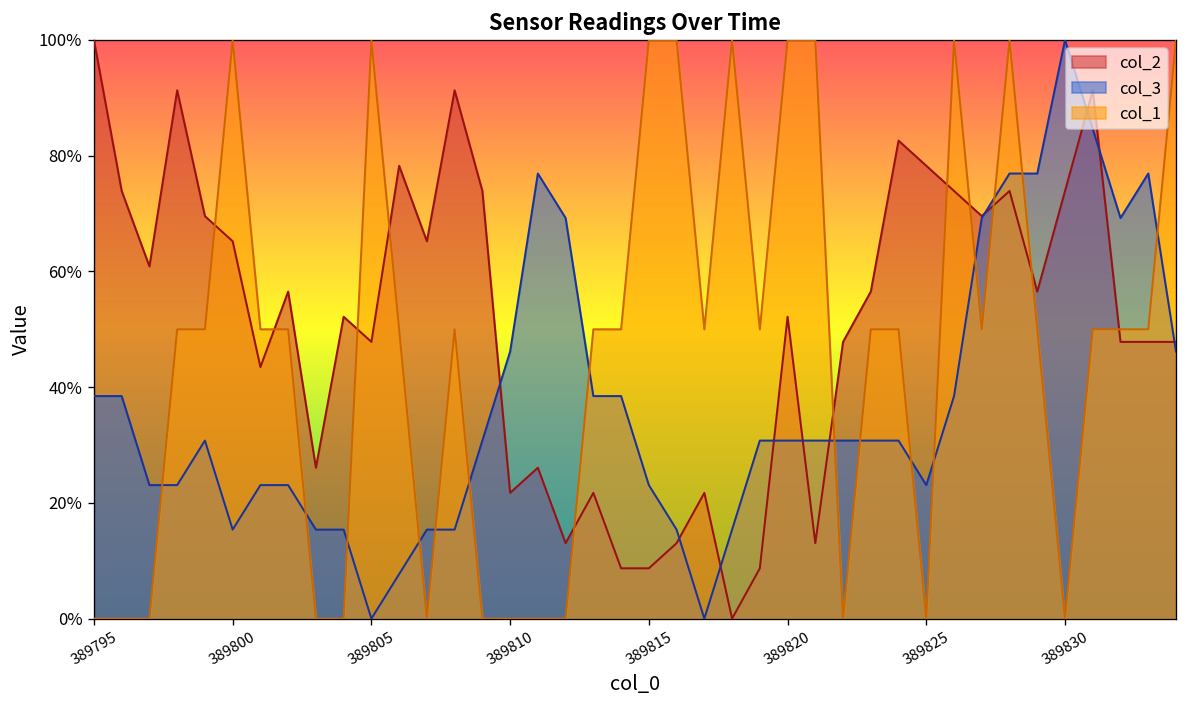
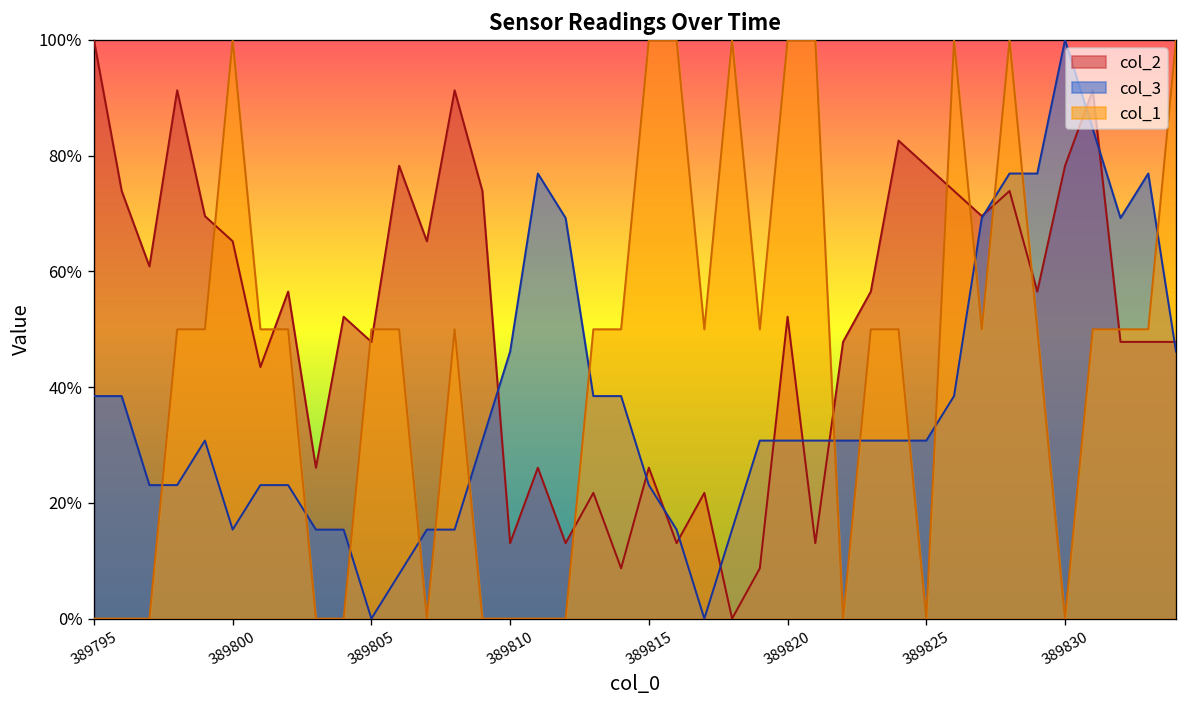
  {
    "col_2": {
      "389795": "100%",
      "389800": "65%",
      "389805": "48%",
-     "389810": "22%",
-     "389815": "9%",
+     "389810": "13%",
+     "389815": "26%",
      "389820": "52%",
      "389825": "78%",
-     "389830": "74%"
+     "389830": "78%"
    },
    "col_3": {
      "389795": "38%",
      "389800": "15%",
      "389805": "0%",
      "389810": "46%",
      "389815": "23%",
      "389820": "31%",
-     "389825": "23%",
+     "389825": "31%",
      "389830": "100%"
    },
    "col_1": {
      "389795": "0%",
      "389800": "100%",
-     "389805": "100%",
+     "389805": "50%",
      "389810": "0%",
      "389815": "100%",
      "389820": "100%",
      "389825": "0%",
      "389830": "0%"
    }
  }
